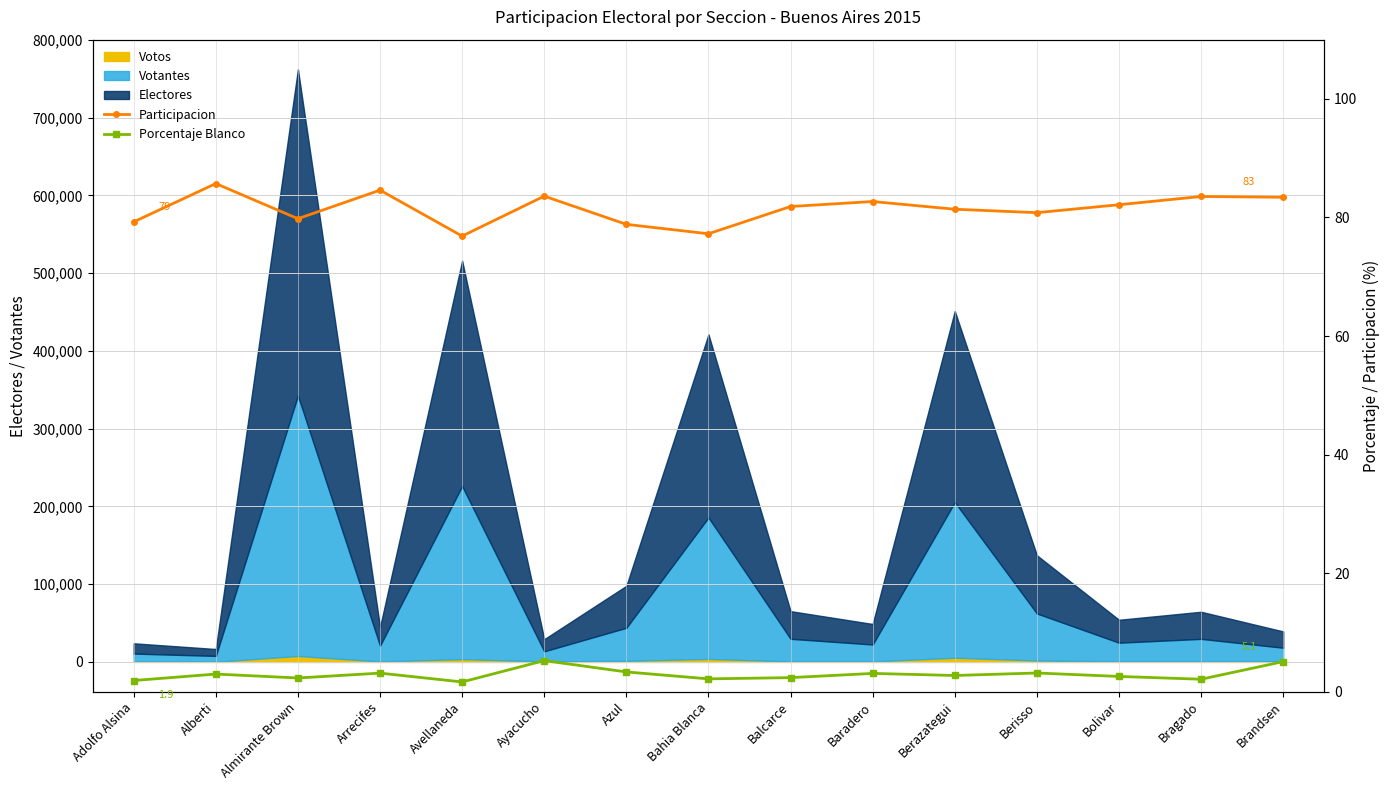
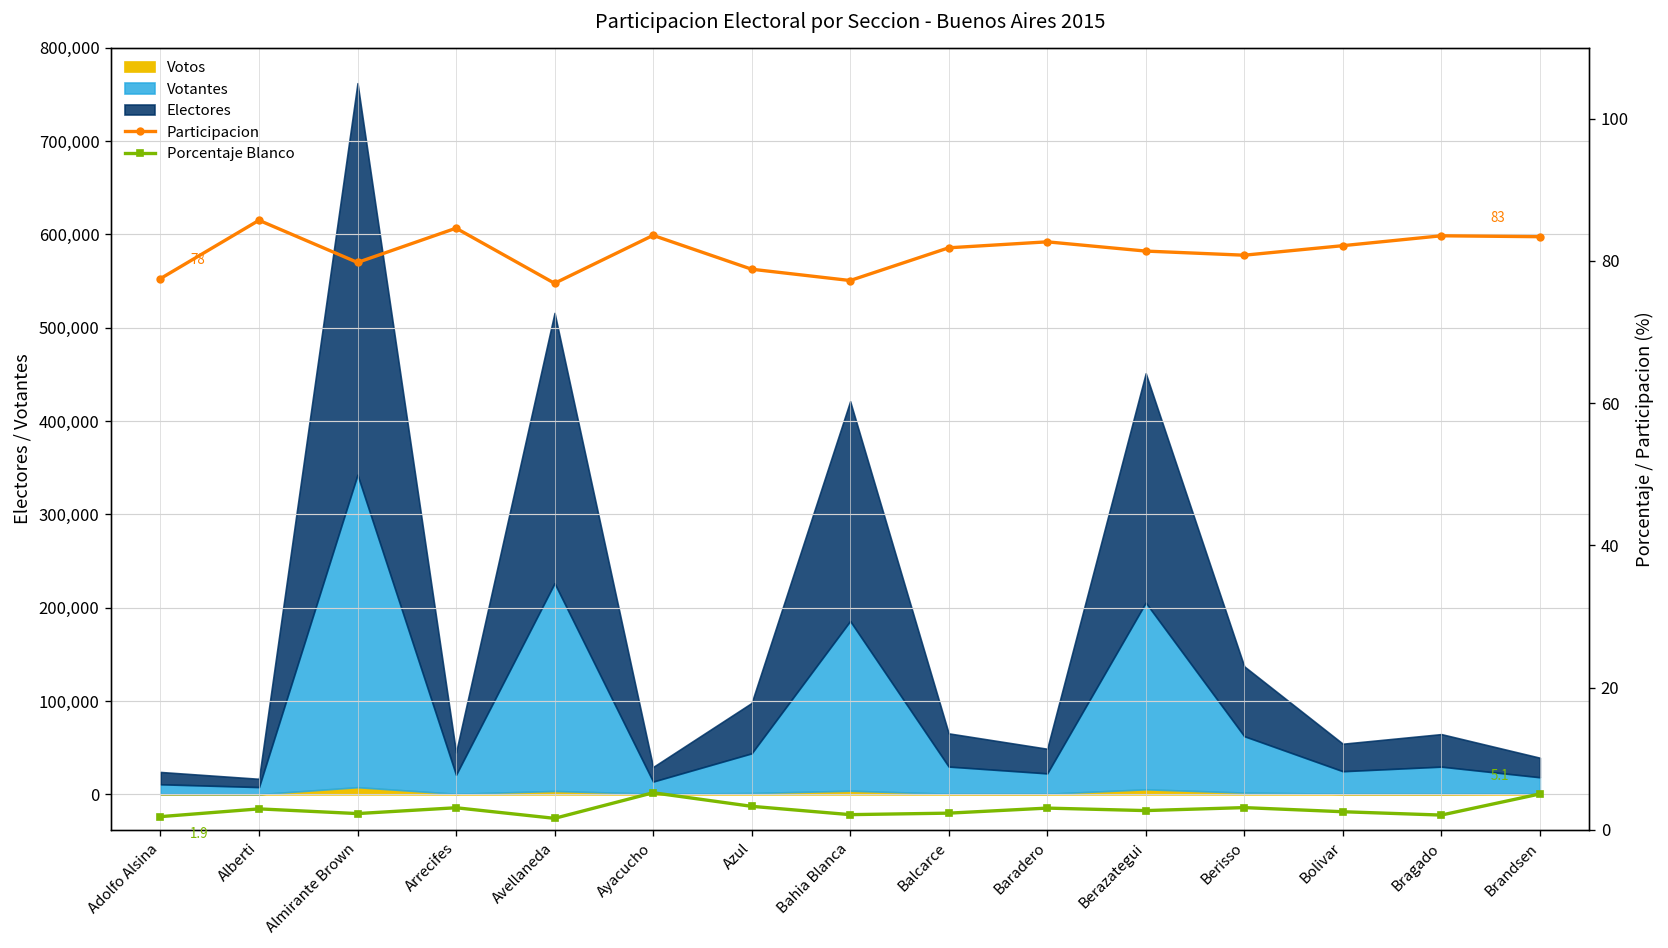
  {
    "Participacion": {
-     "Adolfo Alsina": 79
+     "Adolfo Alsina": 78
    }
  }
